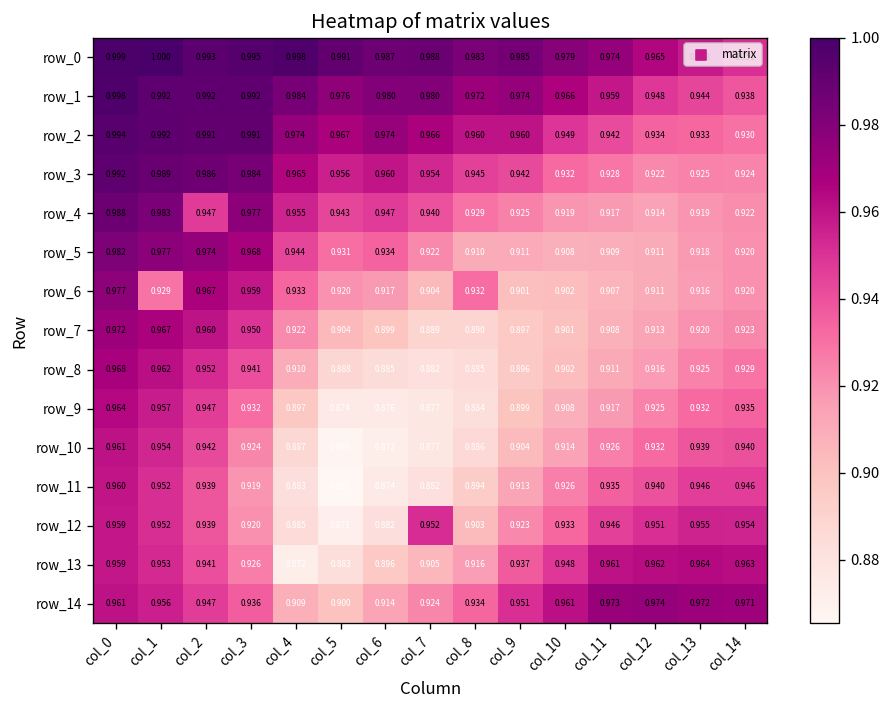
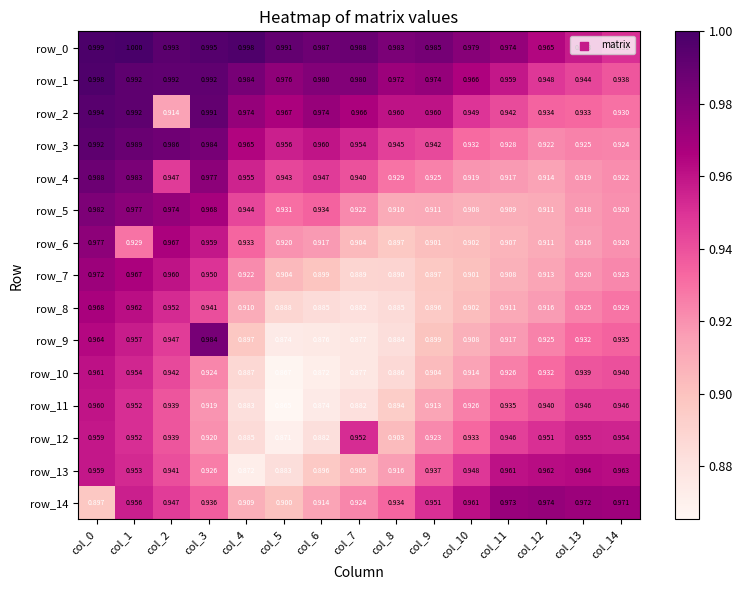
  {
    "row_0": {
      "col_0": 0.999,
      "col_1": 1.000,
      "col_2": 0.993,
      "col_3": 0.995,
      "col_4": 0.998,
      "col_5": 0.991,
      "col_6": 0.987,
      "col_7": 0.988,
      "col_8": 0.983,
      "col_9": 0.985,
      "col_10": 0.979,
      "col_11": 0.974,
      "col_12": 0.965
    },
    "row_1": {
      "col_0": 0.998,
      "col_1": 0.992,
      "col_2": 0.992,
      "col_3": 0.992,
      "col_4": 0.984,
      "col_5": 0.976,
      "col_6": 0.980,
      "col_7": 0.980,
      "col_8": 0.972,
      "col_9": 0.974,
      "col_10": 0.966,
      "col_11": 0.959,
      "col_12": 0.948,
      "col_13": 0.944,
      "col_14": 0.938
    },
    "row_2": {
      "col_0": 0.994,
      "col_1": 0.992,
-     "col_2": 0.991,
+     "col_2": 0.914,
      "col_3": 0.991,
      "col_4": 0.974,
      "col_5": 0.967,
      "col_6": 0.974,
      "col_7": 0.966,
      "col_8": 0.960,
      "col_9": 0.960,
      "col_10": 0.949,
      "col_11": 0.942,
      "col_12": 0.934,
      "col_13": 0.933,
      "col_14": 0.930
    },
    "row_3": {
      "col_0": 0.992,
      "col_1": 0.989,
      "col_2": 0.986,
      "col_3": 0.984,
      "col_4": 0.965,
      "col_5": 0.956,
      "col_6": 0.960,
      "col_7": 0.954,
      "col_8": 0.945,
      "col_9": 0.942,
      "col_10": 0.932,
      "col_11": 0.928,
      "col_12": 0.922,
      "col_13": 0.925,
      "col_14": 0.924
    },
    "row_4": {
      "col_0": 0.988,
      "col_1": 0.983,
      "col_2": 0.947,
      "col_3": 0.977,
      "col_4": 0.955,
      "col_5": 0.943,
      "col_6": 0.947,
      "col_7": 0.940,
      "col_8": 0.929,
      "col_9": 0.925,
      "col_10": 0.919,
      "col_11": 0.917,
      "col_12": 0.914,
      "col_13": 0.919,
      "col_14": 0.922
    },
    "row_5": {
      "col_0": 0.982,
      "col_1": 0.977,
      "col_2": 0.974,
      "col_3": 0.968,
      "col_4": 0.944,
      "col_5": 0.931,
      "col_6": 0.934,
      "col_7": 0.922,
      "col_8": 0.910,
      "col_9": 0.911,
      "col_10": 0.908,
      "col_11": 0.909,
      "col_12": 0.911,
      "col_13": 0.918,
      "col_14": 0.920
    },
    "row_6": {
      "col_0": 0.977,
      "col_1": 0.929,
      "col_2": 0.967,
      "col_3": 0.959,
      "col_4": 0.933,
      "col_5": 0.920,
      "col_6": 0.917,
      "col_7": 0.904,
-     "col_8": 0.932,
+     "col_8": 0.897,
      "col_9": 0.901,
      "col_10": 0.902,
      "col_11": 0.907,
      "col_12": 0.911,
      "col_13": 0.916,
      "col_14": 0.920
    },
    "row_7": {
      "col_0": 0.972,
      "col_1": 0.967,
      "col_2": 0.960,
      "col_3": 0.950,
      "col_4": 0.922,
      "col_5": 0.904,
      "col_6": 0.899,
      "col_9": 0.897,
      "col_10": 0.901,
      "col_11": 0.908,
      "col_12": 0.913,
      "col_13": 0.920,
      "col_14": 0.923
    },
    "row_8": {
      "col_0": 0.968,
      "col_1": 0.962,
      "col_2": 0.952,
      "col_3": 0.941,
      "col_4": 0.910,
      "col_9": 0.896,
      "col_10": 0.902,
      "col_11": 0.911,
      "col_12": 0.916,
      "col_13": 0.925,
      "col_14": 0.929
    },
    "row_9": {
      "col_0": 0.964,
      "col_1": 0.957,
      "col_2": 0.947,
-     "col_3": 0.932,
+     "col_3": 0.984,
      "col_4": 0.897,
      "col_9": 0.899,
      "col_10": 0.908,
      "col_11": 0.917,
      "col_12": 0.925,
      "col_13": 0.932,
      "col_14": 0.935
    },
    "row_10": {
      "col_0": 0.961,
      "col_1": 0.954,
      "col_2": 0.942,
      "col_3": 0.924,
      "col_9": 0.904,
      "col_10": 0.914,
      "col_11": 0.926,
      "col_12": 0.932,
      "col_13": 0.939,
      "col_14": 0.940
    },
    "row_11": {
      "col_0": 0.960,
      "col_1": 0.952,
      "col_2": 0.939,
      "col_3": 0.919,
      "col_8": 0.894,
      "col_9": 0.913,
      "col_10": 0.926,
      "col_11": 0.935,
      "col_12": 0.940,
      "col_13": 0.946,
      "col_14": 0.946
    },
    "row_12": {
      "col_0": 0.959,
      "col_1": 0.952,
      "col_2": 0.939,
      "col_3": 0.920,
      "col_7": 0.952,
      "col_8": 0.903,
      "col_9": 0.923,
      "col_10": 0.933,
      "col_11": 0.946,
      "col_12": 0.951,
      "col_13": 0.955,
      "col_14": 0.954
    },
    "row_13": {
      "col_0": 0.959,
      "col_1": 0.953,
      "col_2": 0.941,
      "col_3": 0.926,
      "col_6": 0.896,
      "col_7": 0.905,
      "col_8": 0.916,
      "col_9": 0.937,
      "col_10": 0.948,
      "col_11": 0.961,
      "col_12": 0.962,
      "col_13": 0.964,
      "col_14": 0.963
    },
    "row_14": {
-     "col_0": 0.961,
+     "col_0": 0.897,
      "col_1": 0.956,
      "col_2": 0.947,
      "col_3": 0.936,
      "col_4": 0.909,
      "col_5": 0.900,
      "col_6": 0.914,
      "col_7": 0.924,
      "col_8": 0.934,
      "col_9": 0.951,
      "col_10": 0.961,
      "col_11": 0.973,
      "col_12": 0.974,
      "col_13": 0.972,
      "col_14": 0.971
    }
  }
